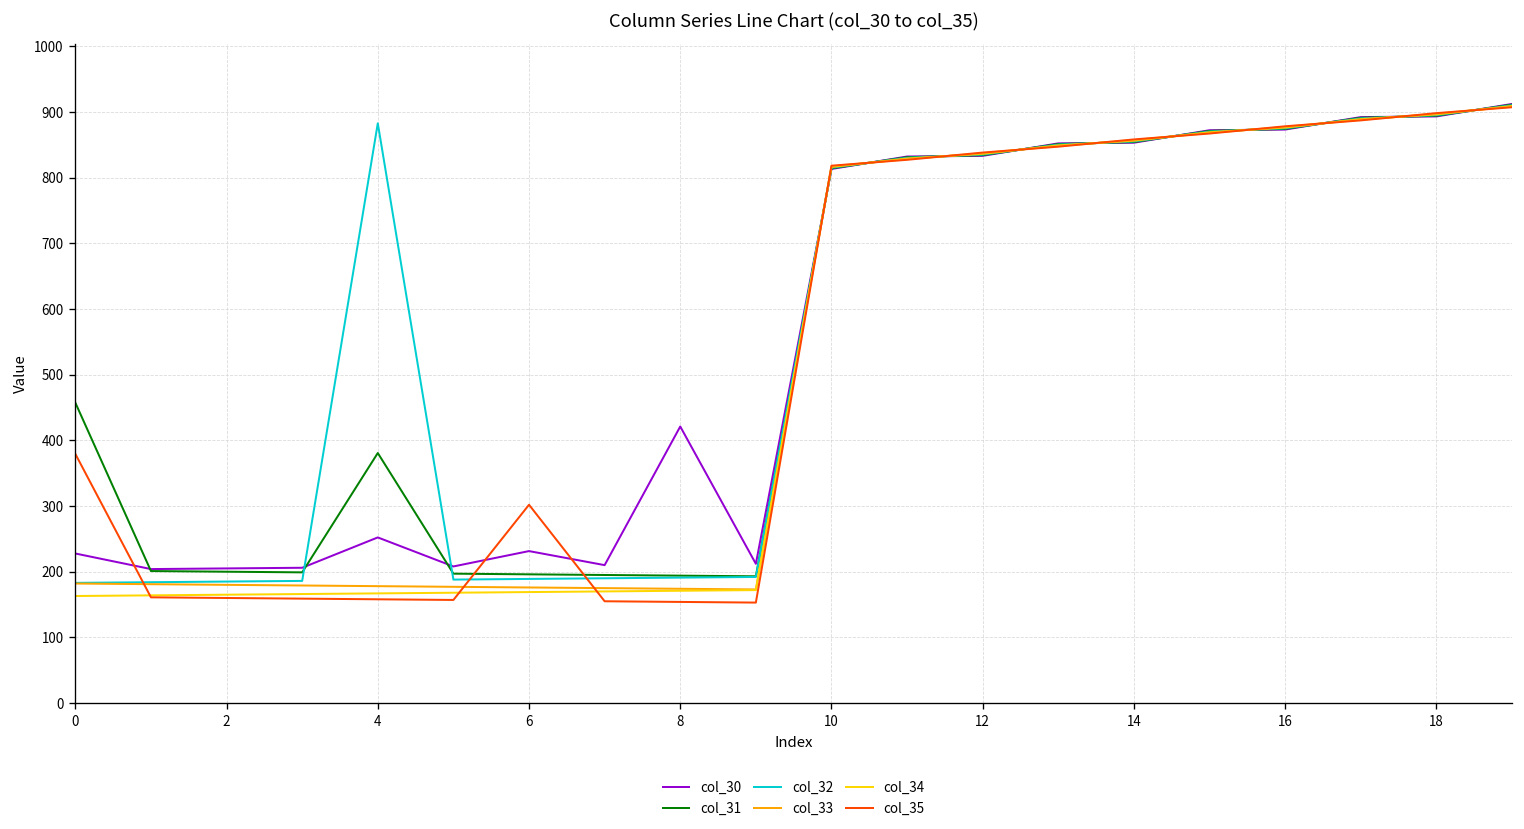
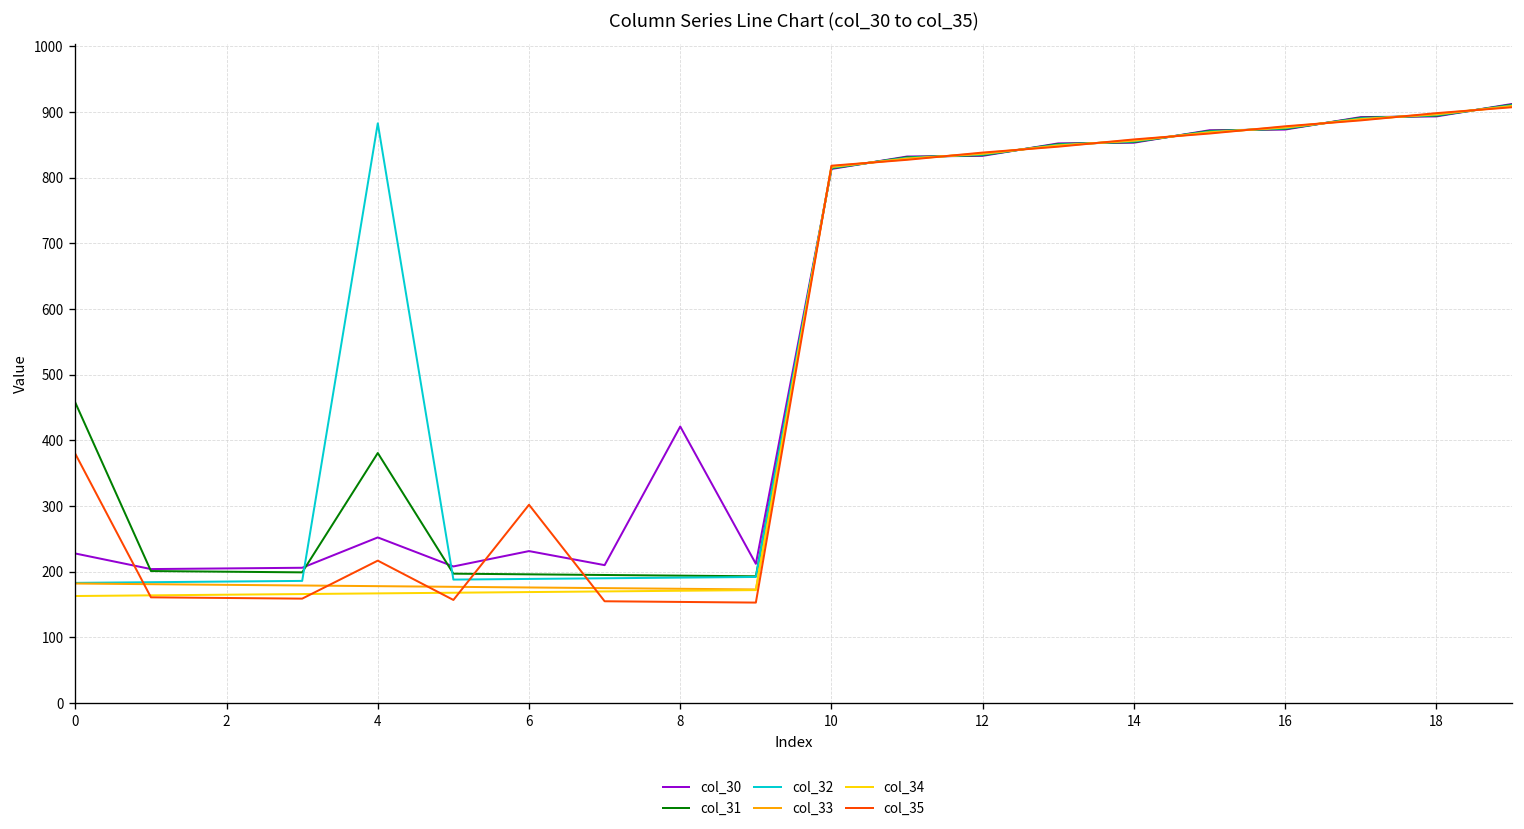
  {
    "col_30": {
      "0": 230,
      "2": 210,
      "4": 250,
      "6": 230,
      "8": 420
    },
    "col_31": {
      "0": 460,
      "2": 200,
      "4": 380,
      "6": 200
    },
    "col_32": {
      "2": 190,
      "4": 880,
      "6": 190
    },
    "col_35": {
      "0": 380,
      "2": 160,
-     "4": 160,
+     "4": 220,
      "6": 300,
      "8": 150
    }
  }
